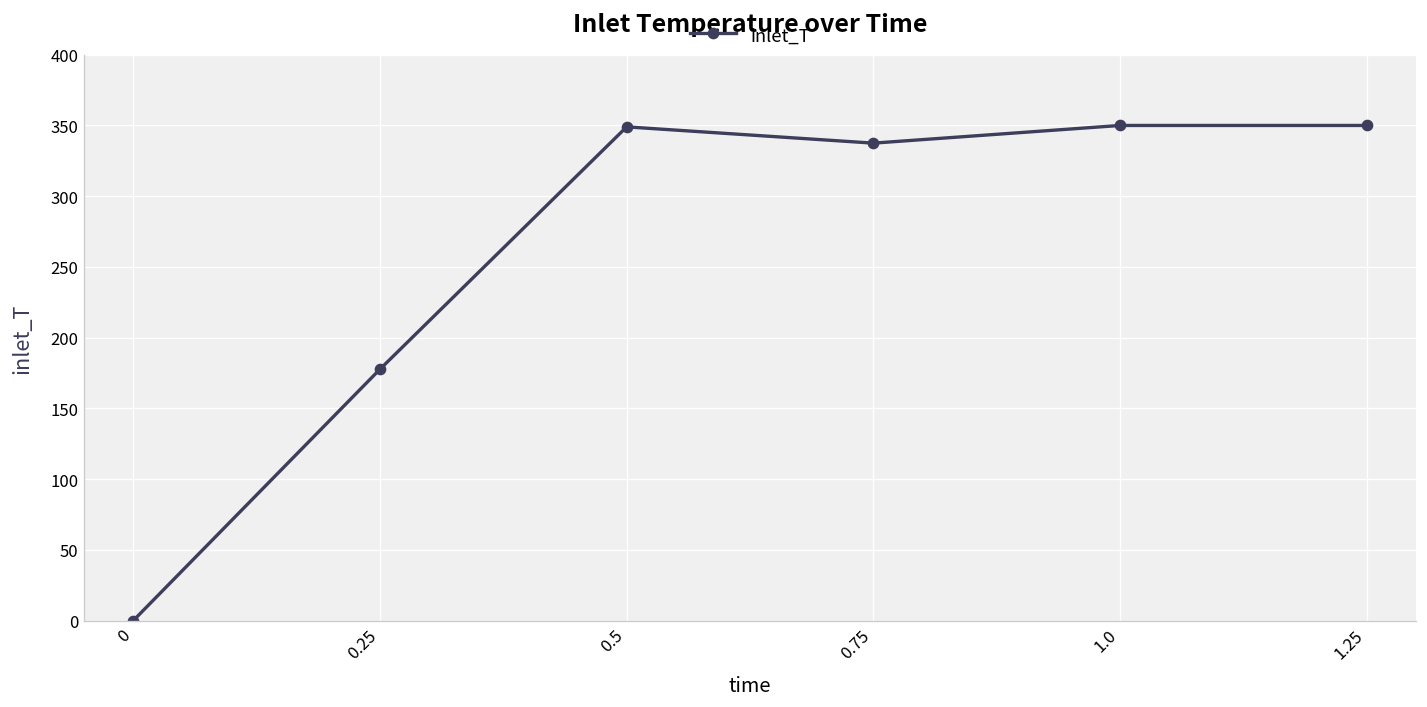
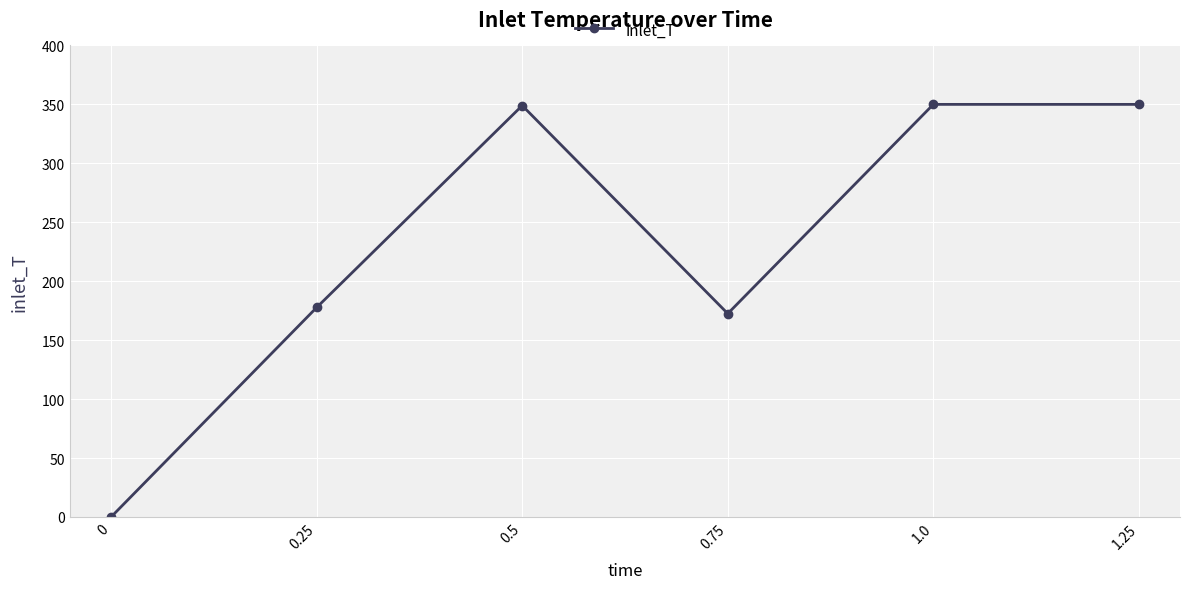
  {
    "0": 0,
    "0.25": 178,
    "0.5": 349,
-   "0.75": 338,
+   "0.75": 173,
    "1.0": 350,
    "1.25": 350
  }
